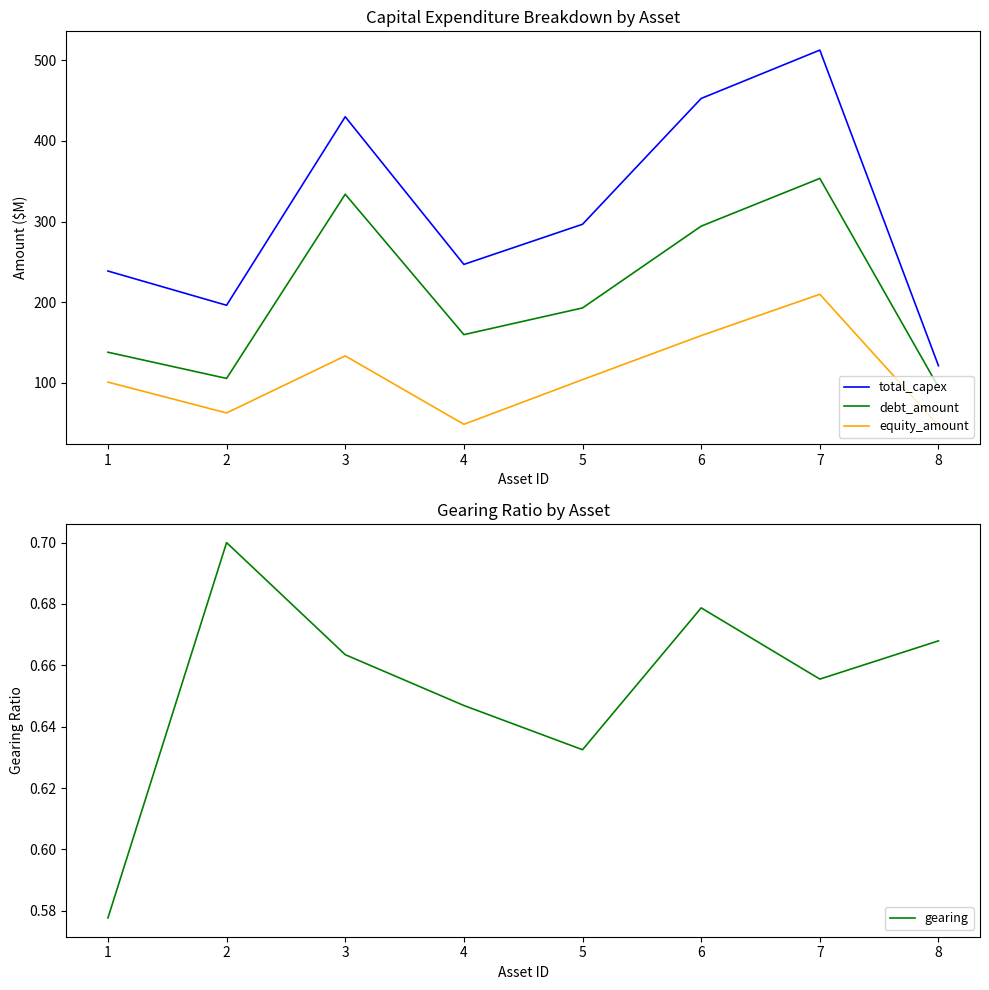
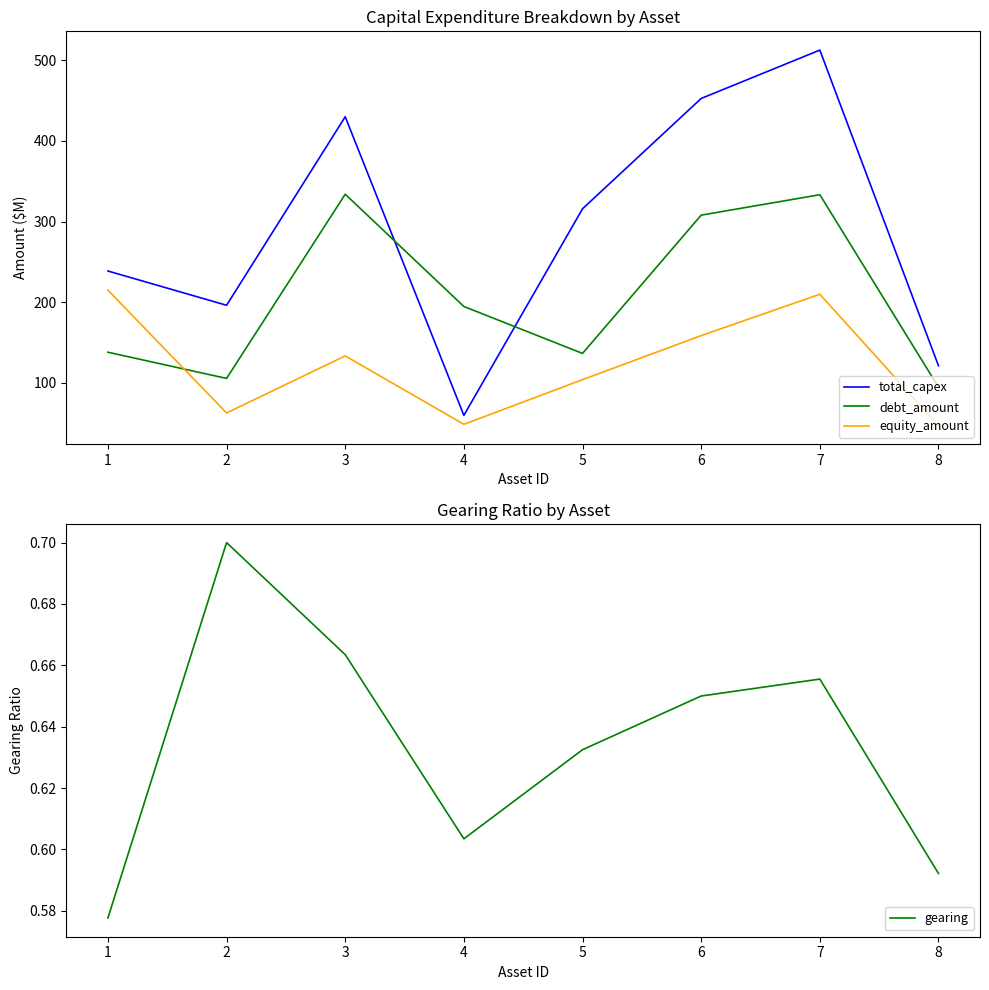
  {
    "Capital Expenditure Breakdown by Asset": {
      "total_capex": {
        "1": 240,
        "2": 200,
        "3": 430,
-       "4": 250,
-       "5": 300,
+       "4": 60,
+       "5": 320,
        "6": 450,
        "7": 510,
        "8": 120
      },
      "debt_amount": {
        "1": 140,
        "2": 110,
        "3": 330,
-       "4": 160,
-       "5": 190,
-       "6": 290,
-       "7": 350
+       "4": 190,
+       "5": 140,
+       "6": 310,
+       "7": 330
      },
      "equity_amount": {
-       "1": 100,
+       "1": 210,
        "2": 60,
        "3": 130,
        "4": 50,
        "5": 100,
        "6": 160,
        "7": 210
      }
    },
    "Gearing Ratio by Asset": {
      "1": 0.578,
      "2": 0.700,
      "3": 0.663,
-     "4": 0.647,
+     "4": 0.603,
      "5": 0.632,
-     "6": 0.679,
+     "6": 0.650,
      "7": 0.656,
-     "8": 0.668
+     "8": 0.592
    }
  }
